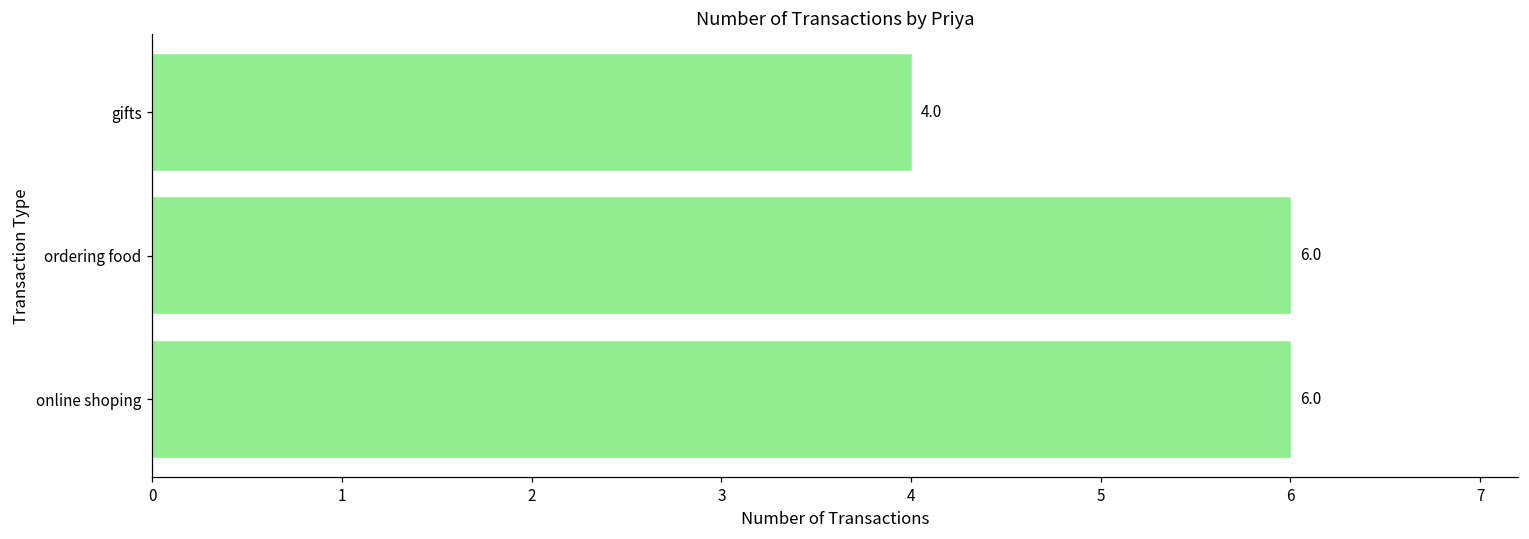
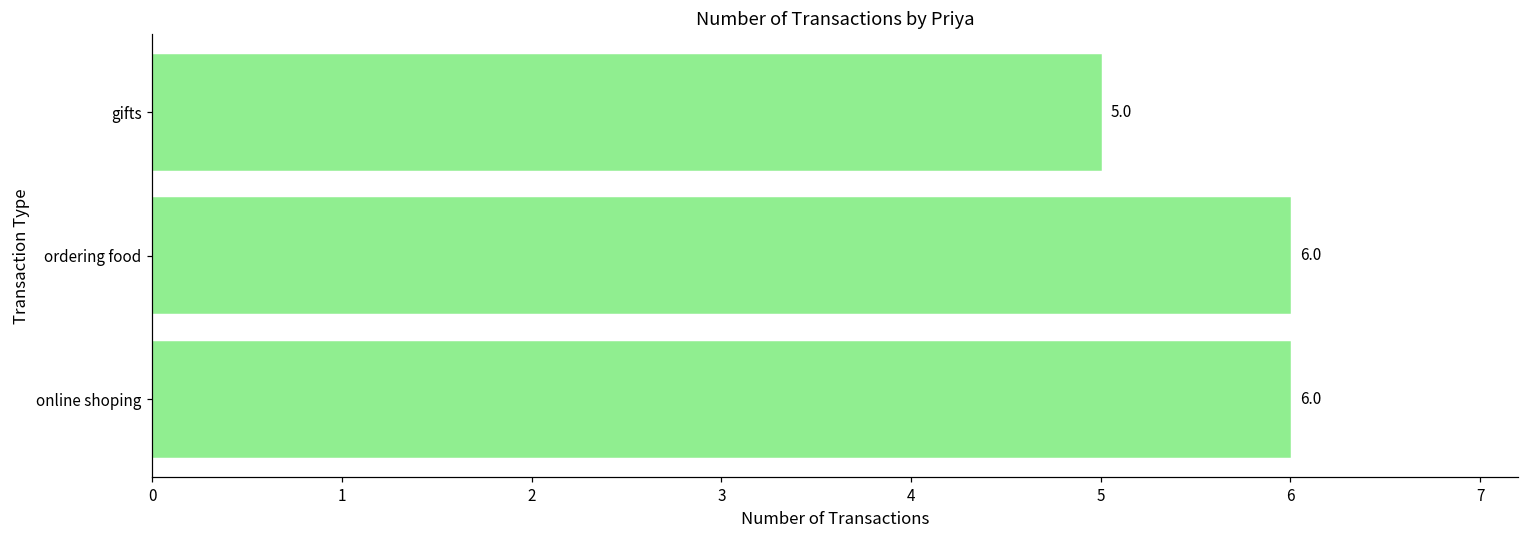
  {
-   "gifts": 4.0,
+   "gifts": 5.0,
    "ordering food": 6.0,
    "online shoping": 6.0
  }
